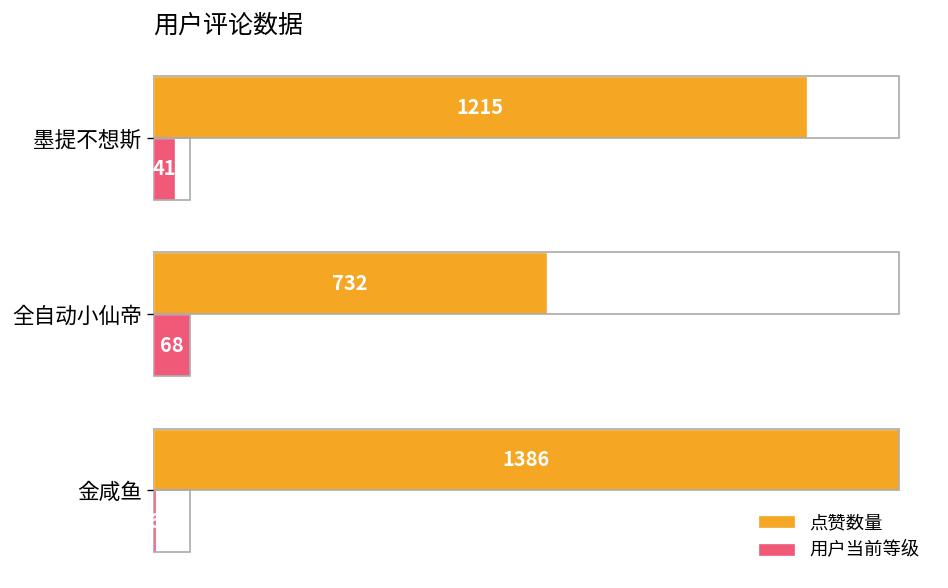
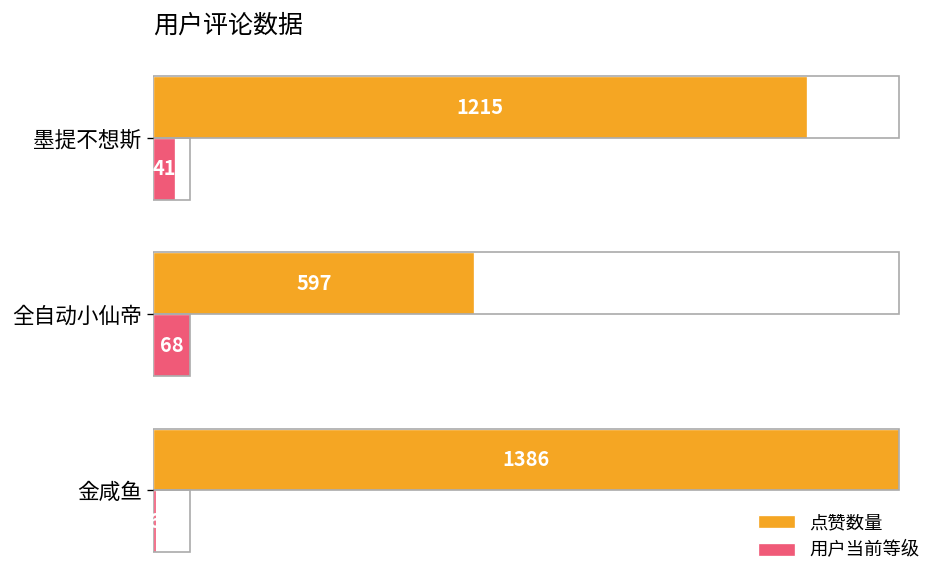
  {
    "点赞数量": {
      "墨提不想斯": 1215,
-     "全自动小仙帝": 732,
+     "全自动小仙帝": 597,
      "金咸鱼": 1386
    },
    "用户当前等级": {
      "墨提不想斯": 41,
      "全自动小仙帝": 68
    }
  }
